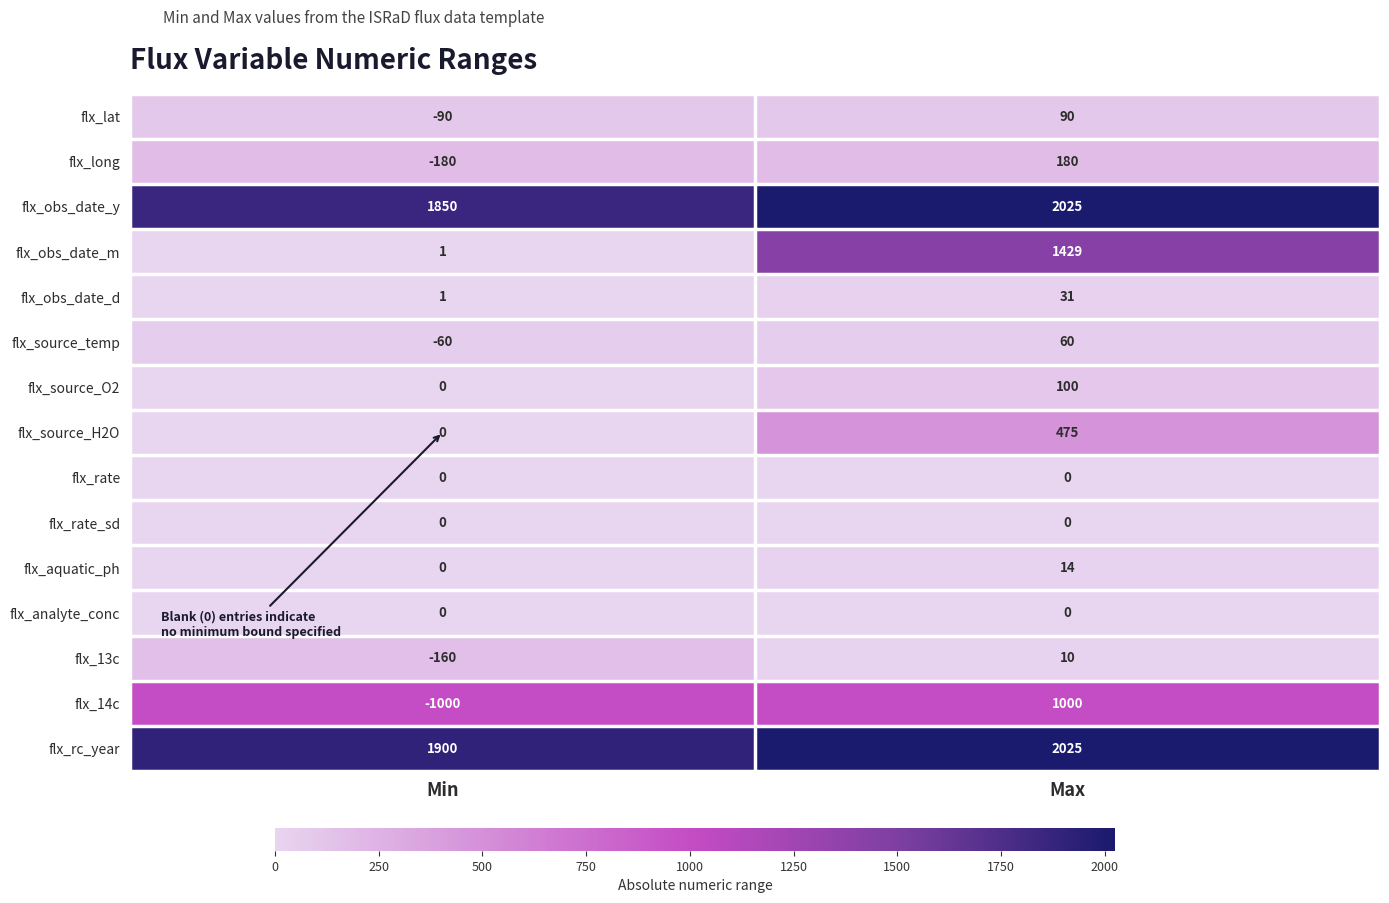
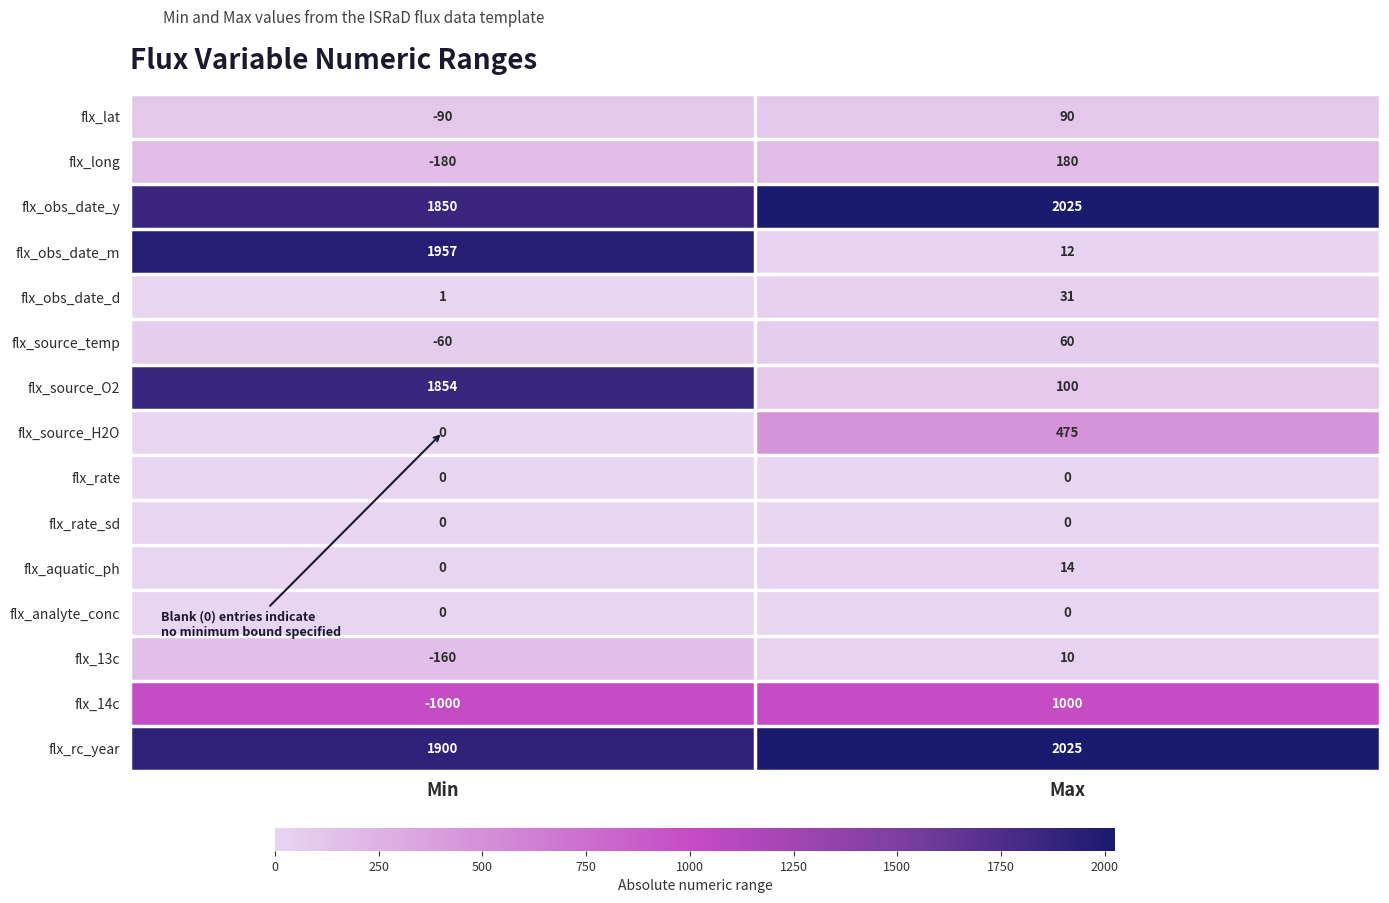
  {
    "flx_lat": {
      "Min": -90,
      "Max": 90
    },
    "flx_long": {
      "Min": -180,
      "Max": 180
    },
    "flx_obs_date_y": {
      "Min": 1850,
      "Max": 2025
    },
    "flx_obs_date_m": {
-     "Min": 1,
-     "Max": 1429
+     "Min": 1957,
+     "Max": 12
    },
    "flx_obs_date_d": {
      "Min": 1,
      "Max": 31
    },
    "flx_source_temp": {
      "Min": -60,
      "Max": 60
    },
    "flx_source_O2": {
-     "Min": 0,
+     "Min": 1854,
      "Max": 100
    },
    "flx_source_H2O": {
      "Min": 0,
      "Max": 475
    },
    "flx_rate": {
      "Min": 0,
      "Max": 0
    },
    "flx_rate_sd": {
      "Max": 0
    },
    "flx_aquatic_ph": {
      "Min": 0,
      "Max": 14
    },
    "flx_analyte_conc": {
      "Min": 0,
      "Max": 0
    },
    "flx_13c": {
      "Min": -160,
      "Max": 10
    },
    "flx_14c": {
      "Min": -1000,
      "Max": 1000
    },
    "flx_rc_year": {
      "Min": 1900,
      "Max": 2025
    }
  }
